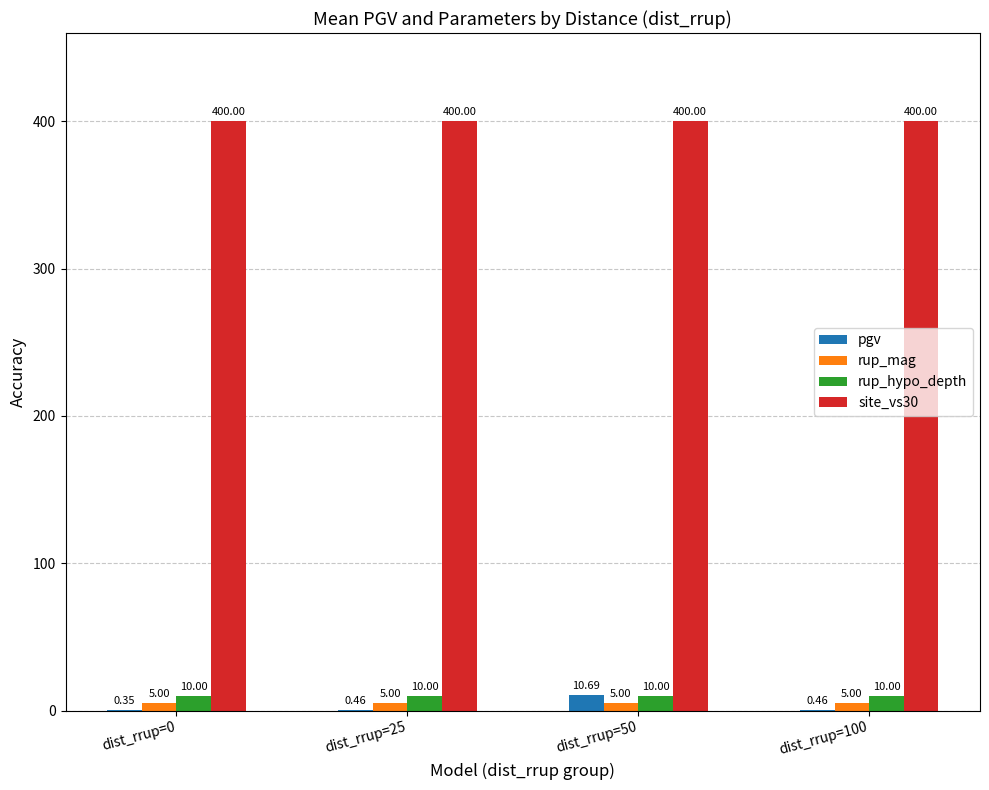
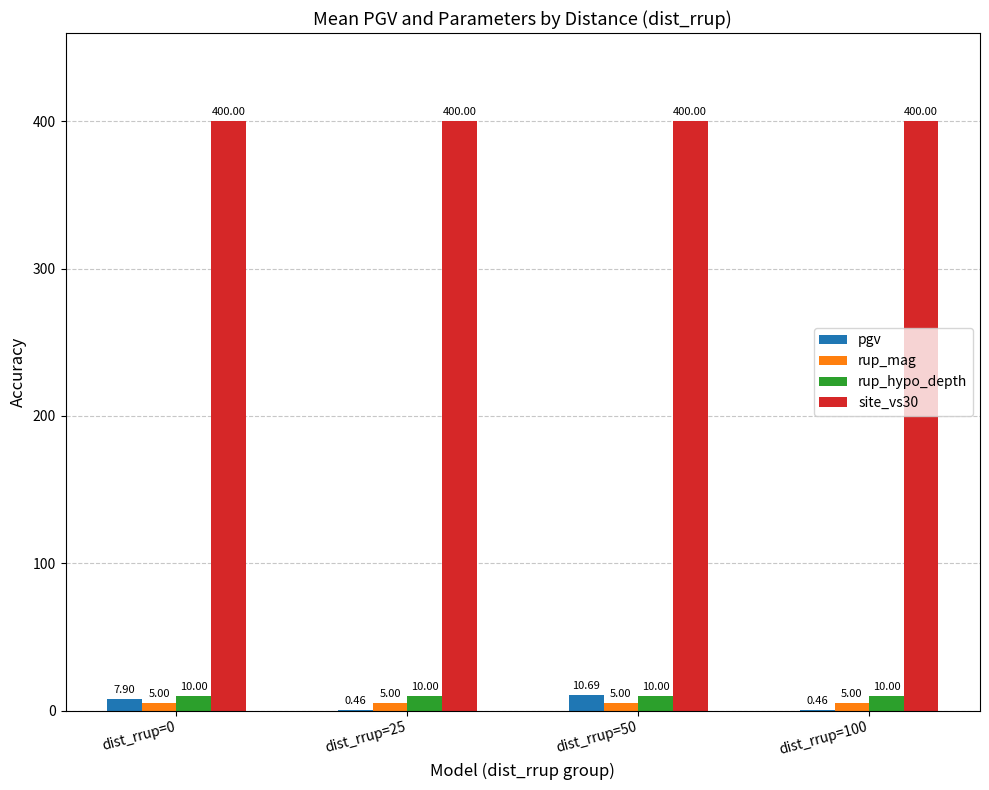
  {
    "pgv": {
-     "dist_rrup=0": 0.35,
+     "dist_rrup=0": 7.90,
      "dist_rrup=25": 0.46,
      "dist_rrup=50": 10.69,
      "dist_rrup=100": 0.46
    },
    "rup_mag": {
      "dist_rrup=0": 5.00,
      "dist_rrup=25": 5.00,
      "dist_rrup=50": 5.00,
      "dist_rrup=100": 5.00
    },
    "rup_hypo_depth": {
      "dist_rrup=0": 10.00,
      "dist_rrup=25": 10.00,
      "dist_rrup=50": 10.00,
      "dist_rrup=100": 10.00
    },
    "site_vs30": {
      "dist_rrup=0": 400.00,
      "dist_rrup=25": 400.00,
      "dist_rrup=50": 400.00,
      "dist_rrup=100": 400.00
    }
  }
